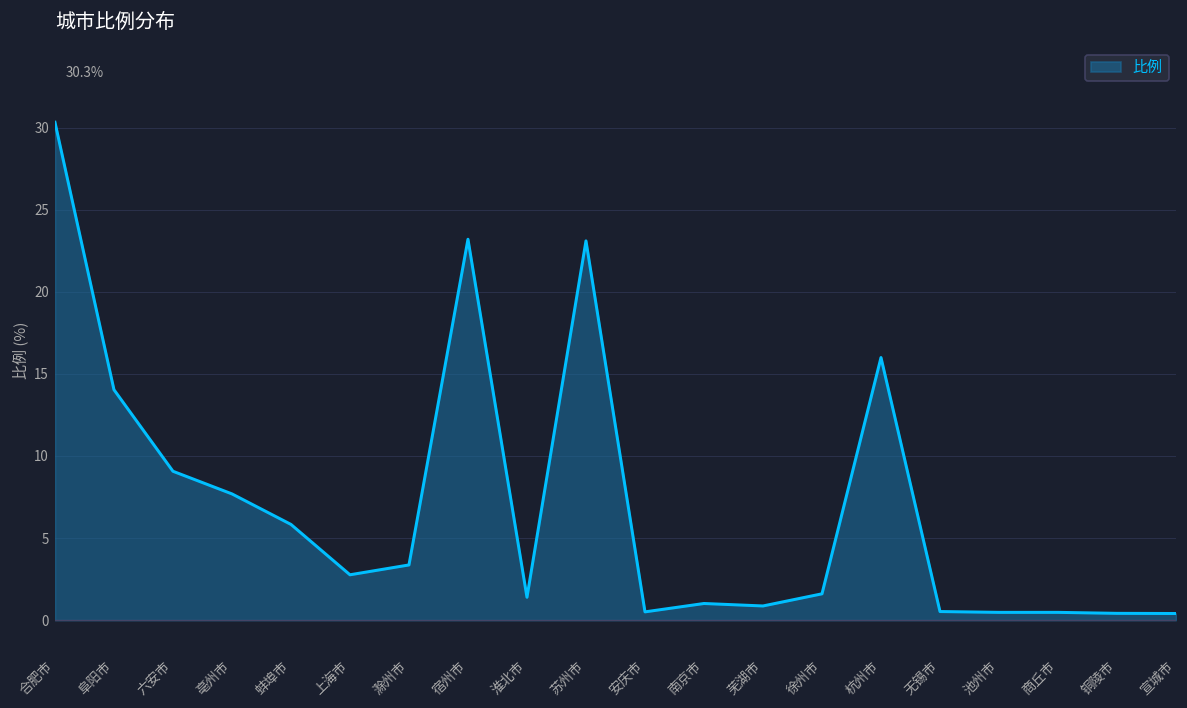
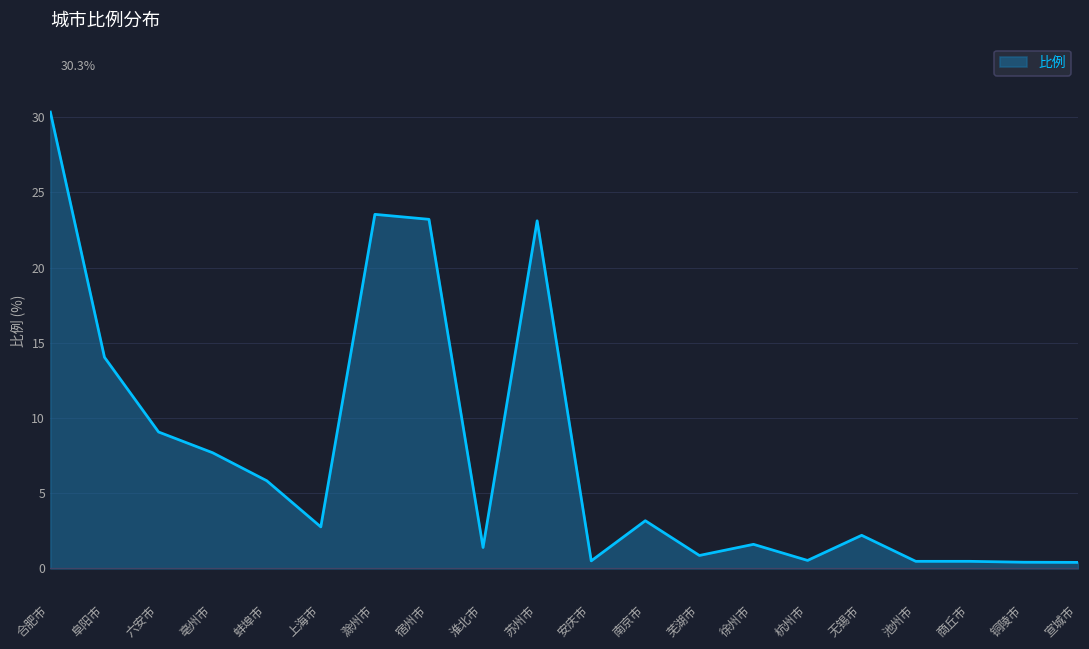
  {
    "合肥市": 30.3,
    "阜阳市": 14.0,
    "六安市": 9.1,
    "亳州市": 7.7,
    "蚌埠市": 5.8,
    "上海市": 2.8,
-   "滁州市": 3.4,
+   "滁州市": 23.5,
    "宿州市": 23.2,
    "淮北市": 1.4,
    "苏州市": 23.1,
    "安庆市": 0.5,
-   "南京市": 1.0,
+   "南京市": 3.2,
    "芜湖市": 0.9,
    "徐州市": 1.6,
-   "杭州市": 16.0,
-   "无锡市": 0.5,
+   "杭州市": 0.5,
+   "无锡市": 2.2,
    "池州市": 0.5,
    "商丘市": 0.5,
    "铜陵市": 0.4,
    "宣城市": 0.4
  }
